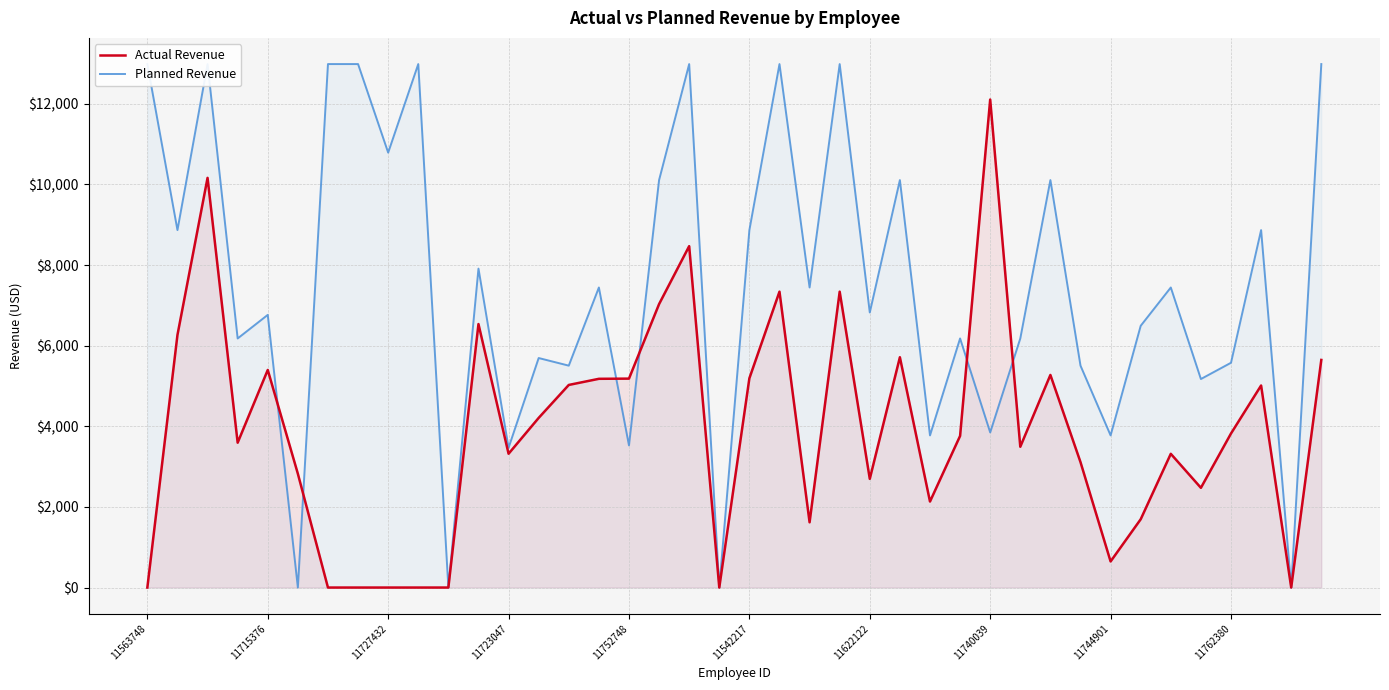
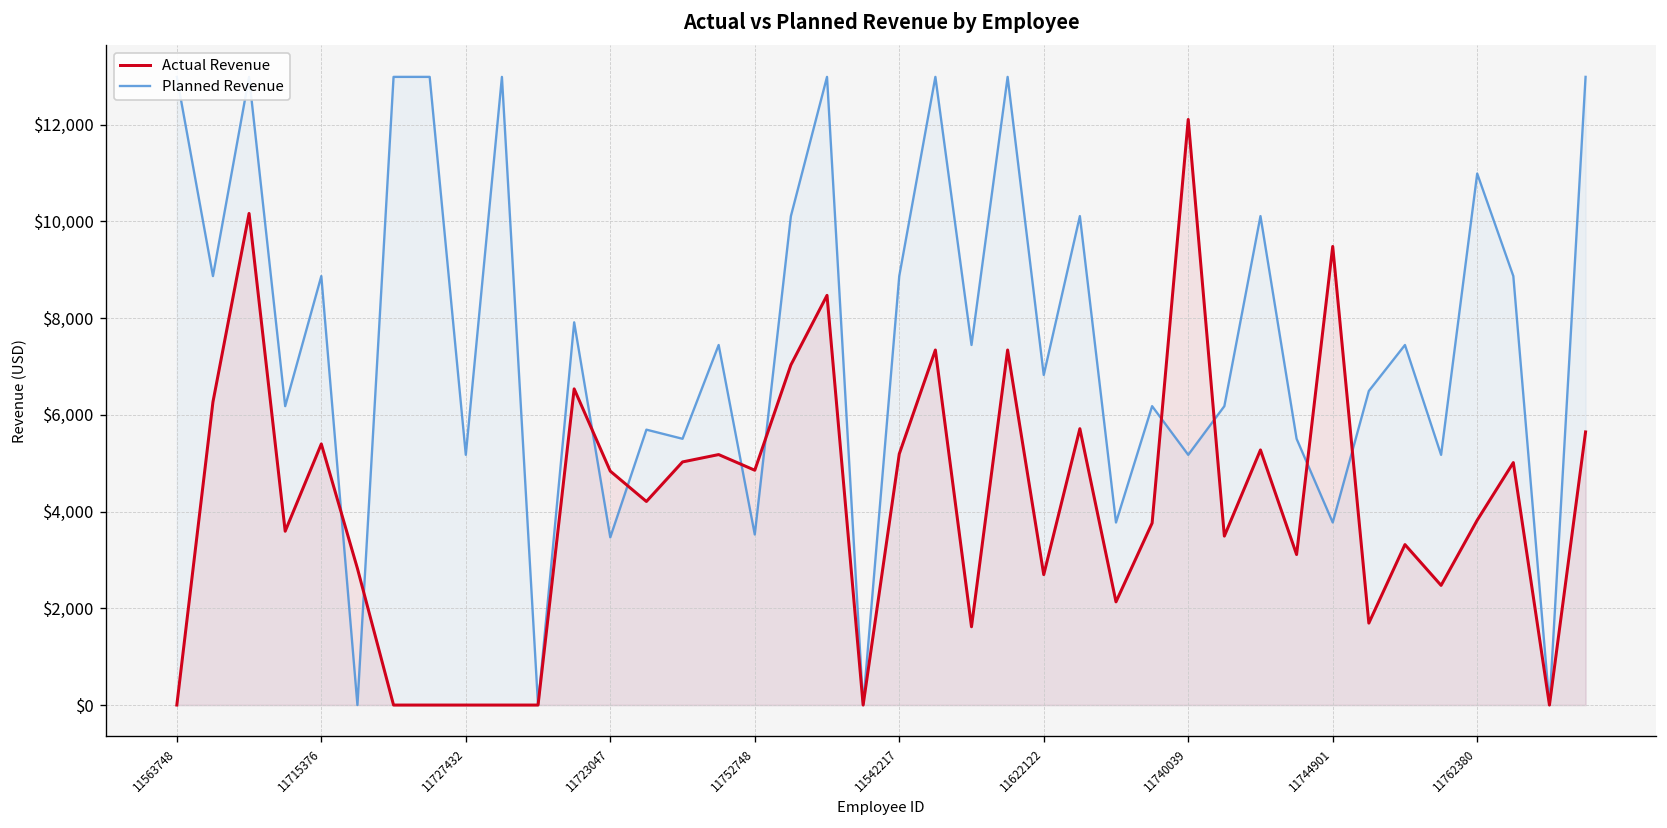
  {
    "Actual Revenue": {
      "11563748": "$0",
      "11715376": "$5,400",
      "11727432": "$0",
-     "11723047": "$3,300",
-     "11752748": "$5,200",
+     "11723047": "$4,800",
+     "11752748": "$4,900",
      "11542217": "$5,200",
      "11622122": "$2,700",
      "11740039": "$12,100",
-     "11744901": "$600",
+     "11744901": "$9,500",
      "11762380": "$3,800"
    },
    "Planned Revenue": {
-     "11715376": "$6,800",
-     "11727432": "$10,800",
+     "11715376": "$8,900",
+     "11727432": "$5,200",
      "11723047": "$3,500",
      "11752748": "$3,500",
      "11542217": "$8,900",
      "11622122": "$6,800",
-     "11740039": "$3,800",
+     "11740039": "$5,200",
      "11744901": "$3,800",
-     "11762380": "$5,600"
+     "11762380": "$11,000"
    }
  }
